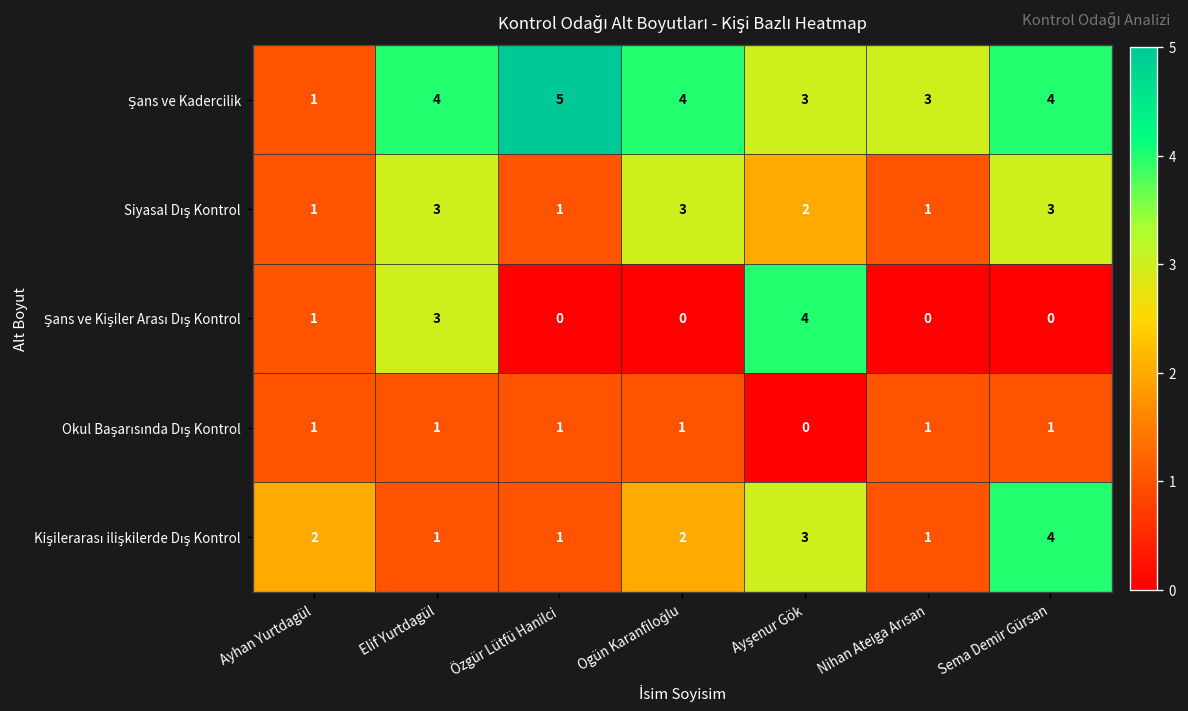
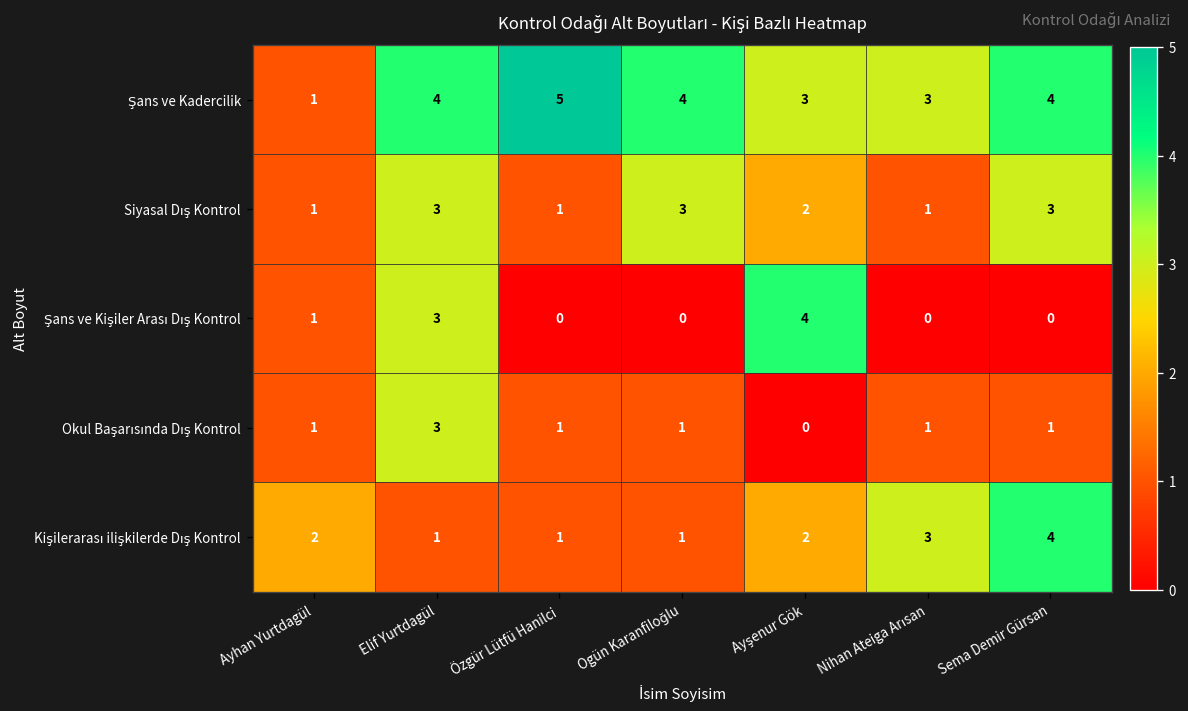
  {
    "Şans ve Kadercilik": {
      "Ayhan Yurtdagül": 1,
      "Elif Yurtdagül": 4,
      "Özgür Lütfü Hanilci": 5,
      "Ogün Karanfiloğlu": 4,
      "Ayşenur Gök": 3,
      "Nihan Ateiga Arısan": 3,
      "Sema Demir Gürsan": 4
    },
    "Siyasal Dış Kontrol": {
      "Ayhan Yurtdagül": 1,
      "Elif Yurtdagül": 3,
      "Özgür Lütfü Hanilci": 1,
      "Ogün Karanfiloğlu": 3,
      "Ayşenur Gök": 2,
      "Nihan Ateiga Arısan": 1,
      "Sema Demir Gürsan": 3
    },
    "Şans ve Kişiler Arası Dış Kontrol": {
      "Ayhan Yurtdagül": 1,
      "Elif Yurtdagül": 3,
      "Özgür Lütfü Hanilci": 0,
      "Ogün Karanfiloğlu": 0,
      "Ayşenur Gök": 4,
      "Nihan Ateiga Arısan": 0,
      "Sema Demir Gürsan": 0
    },
    "Okul Başarısında Dış Kontrol": {
      "Ayhan Yurtdagül": 1,
-     "Elif Yurtdagül": 1,
+     "Elif Yurtdagül": 3,
      "Özgür Lütfü Hanilci": 1,
      "Ogün Karanfiloğlu": 1,
      "Ayşenur Gök": 0,
      "Nihan Ateiga Arısan": 1,
      "Sema Demir Gürsan": 1
    },
    "Kişilerarası ilişkilerde Dış Kontrol": {
      "Ayhan Yurtdagül": 2,
      "Elif Yurtdagül": 1,
      "Özgür Lütfü Hanilci": 1,
-     "Ogün Karanfiloğlu": 2,
-     "Ayşenur Gök": 3,
-     "Nihan Ateiga Arısan": 1,
+     "Ogün Karanfiloğlu": 1,
+     "Ayşenur Gök": 2,
+     "Nihan Ateiga Arısan": 3,
      "Sema Demir Gürsan": 4
    }
  }
